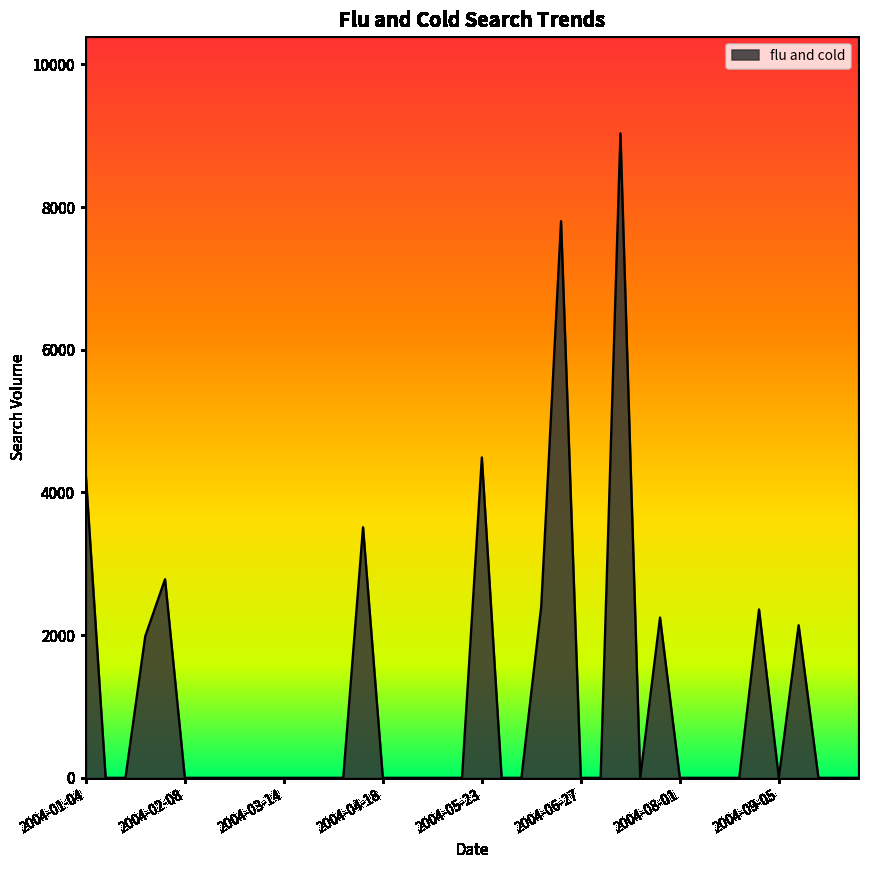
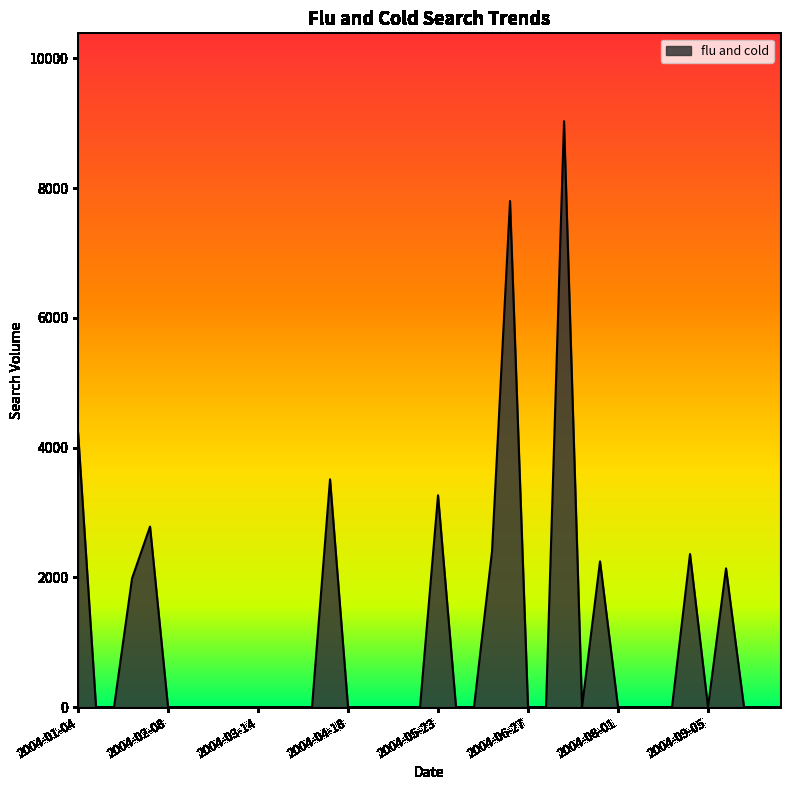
  {
    "2004-01-04": 4200,
    "2004-02-08": 0,
    "2004-03-14": 0,
    "2004-04-18": 0,
-   "2004-05-23": 4500,
+   "2004-05-23": 3300,
    "2004-06-27": 0,
    "2004-08-01": 0,
    "2004-09-05": 0
  }
